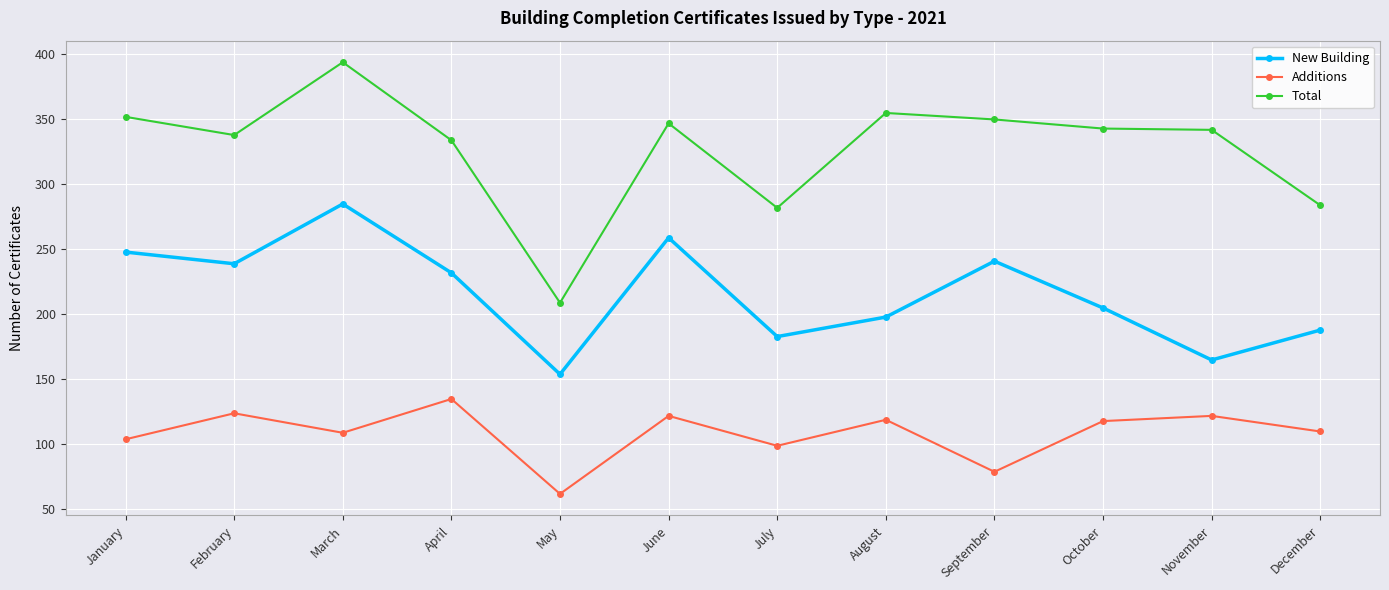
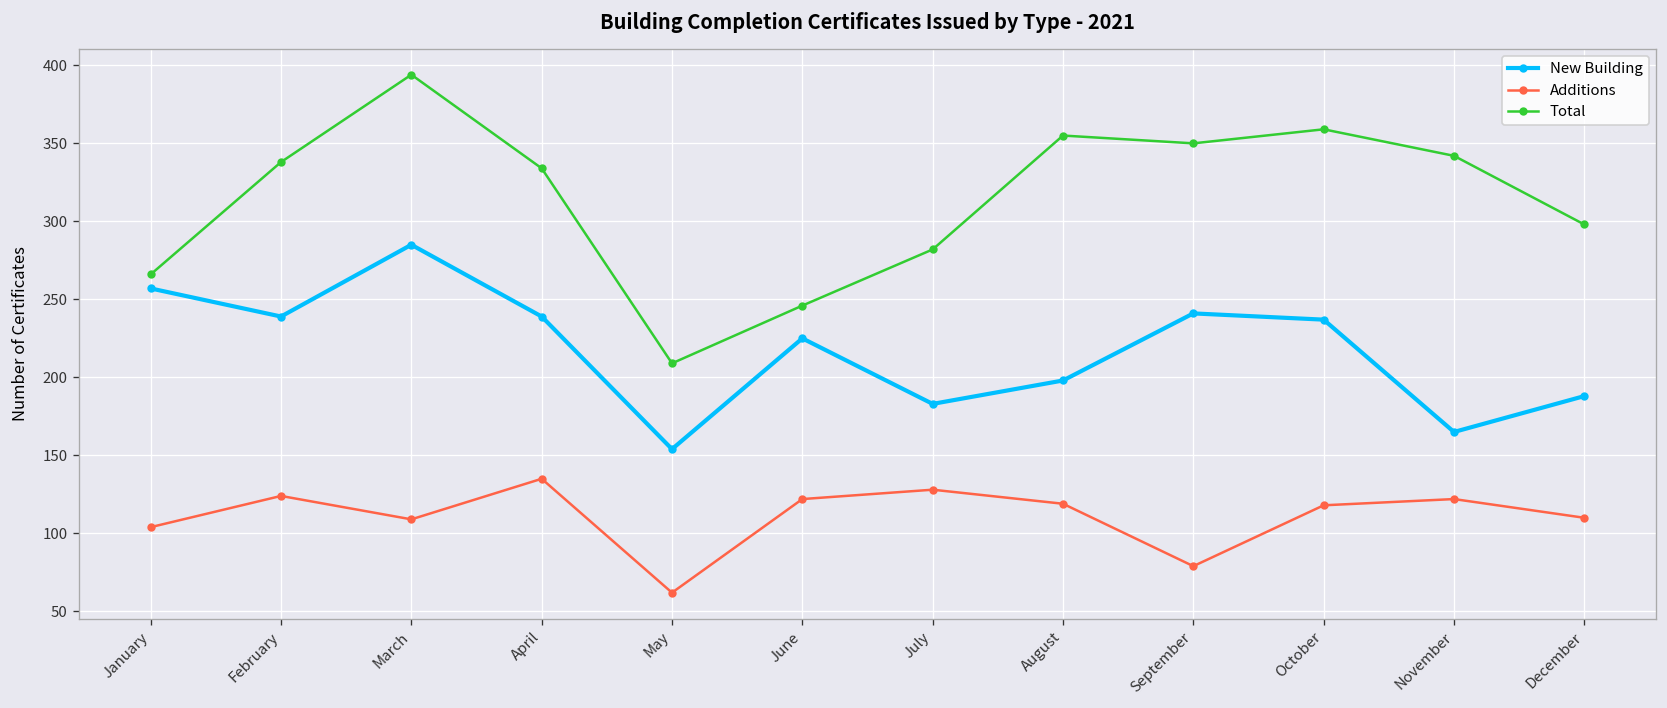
  {
    "New Building": {
-     "January": 248,
+     "January": 257,
      "February": 239,
      "March": 285,
-     "April": 232,
+     "April": 239,
      "May": 154,
-     "June": 259,
+     "June": 225,
      "July": 183,
      "August": 198,
      "September": 241,
-     "October": 205,
+     "October": 237,
      "November": 165,
      "December": 188
    },
    "Additions": {
      "January": 104,
      "February": 124,
      "March": 109,
      "April": 135,
      "May": 62,
      "June": 122,
-     "July": 99,
+     "July": 128,
      "August": 119,
      "September": 79,
      "October": 118,
      "November": 122,
      "December": 110
    },
    "Total": {
-     "January": 352,
+     "January": 266,
      "February": 338,
      "March": 394,
      "April": 334,
      "May": 209,
-     "June": 347,
+     "June": 246,
      "July": 282,
      "August": 355,
      "September": 350,
-     "October": 343,
+     "October": 359,
      "November": 342,
-     "December": 284
+     "December": 298
    }
  }
